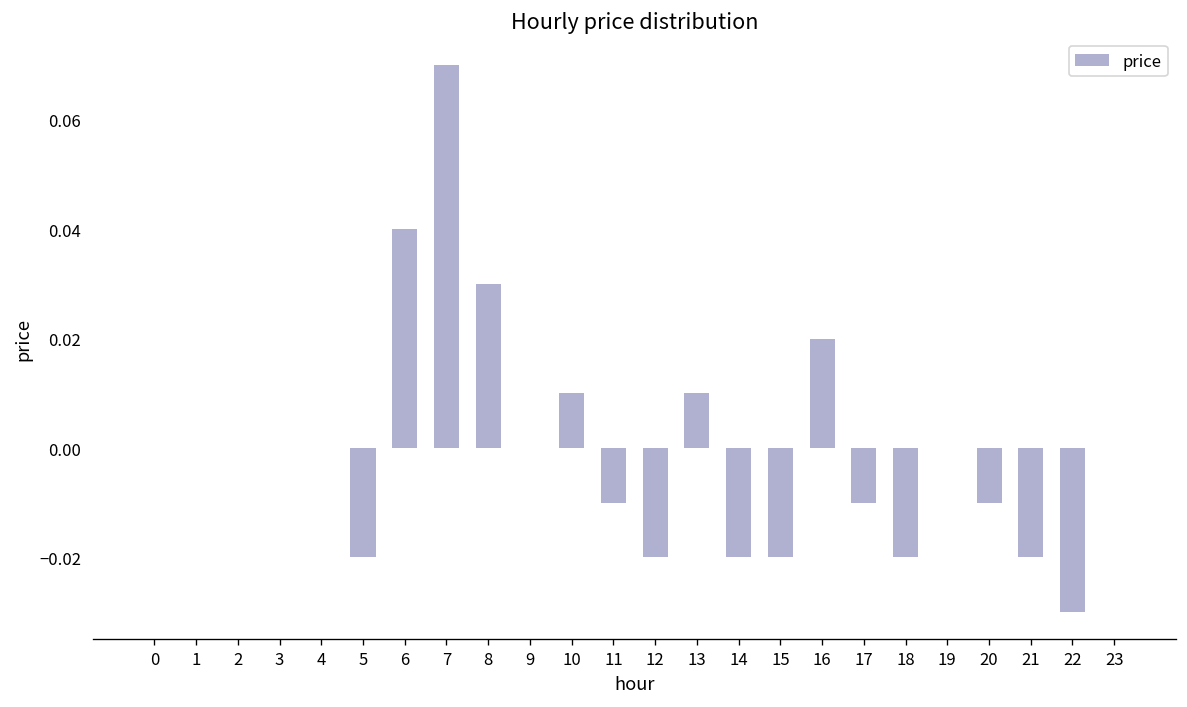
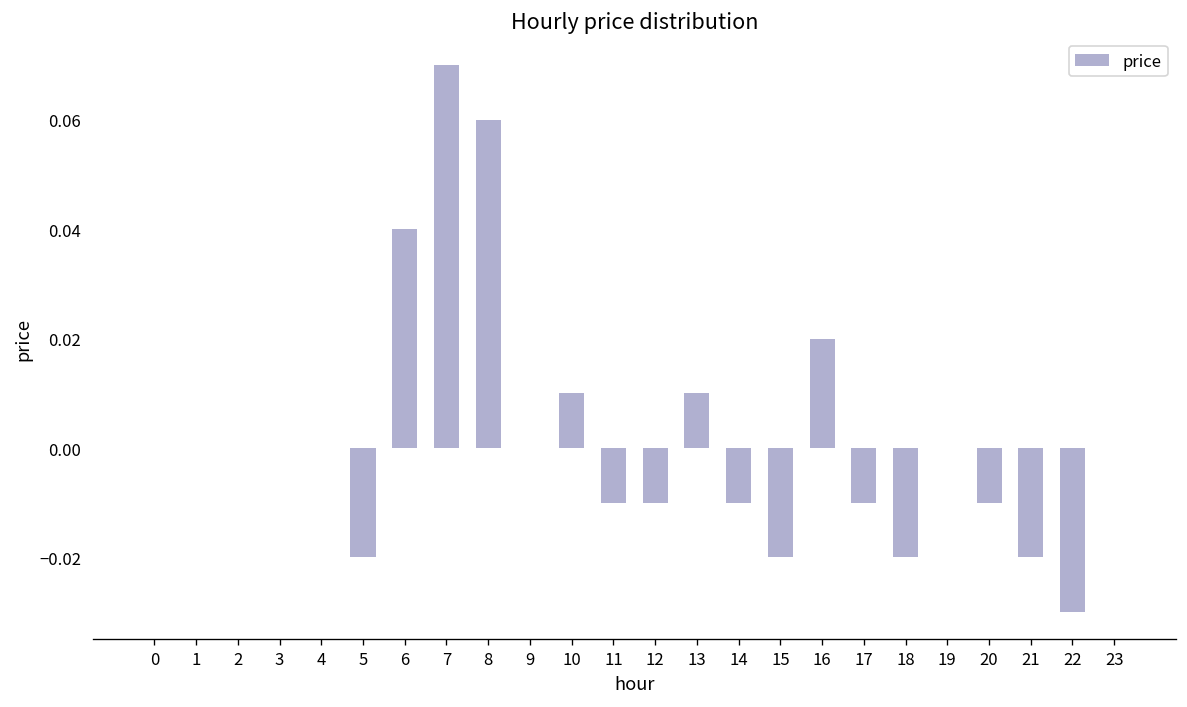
  {
    "0": 0.00,
    "1": 0.00,
    "2": 0.00,
    "3": 0.00,
    "4": 0.00,
    "5": -0.02,
    "6": 0.04,
    "7": 0.07,
-   "8": 0.03,
+   "8": 0.06,
    "9": 0.00,
    "10": 0.01,
    "11": -0.01,
-   "12": -0.02,
+   "12": -0.01,
    "13": 0.01,
-   "14": -0.02,
+   "14": -0.01,
    "15": -0.02,
    "16": 0.02,
    "17": -0.01,
    "18": -0.02,
    "19": 0.00,
    "20": -0.01,
    "21": -0.02,
    "22": -0.03,
    "23": 0.00
  }
